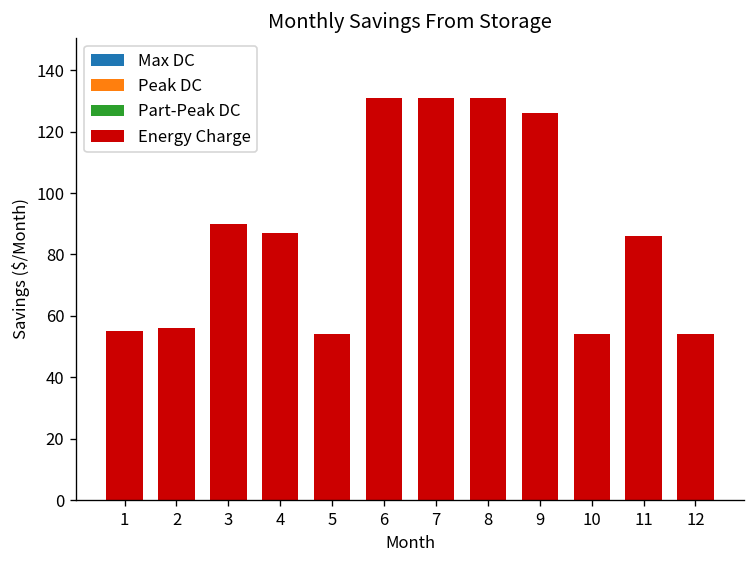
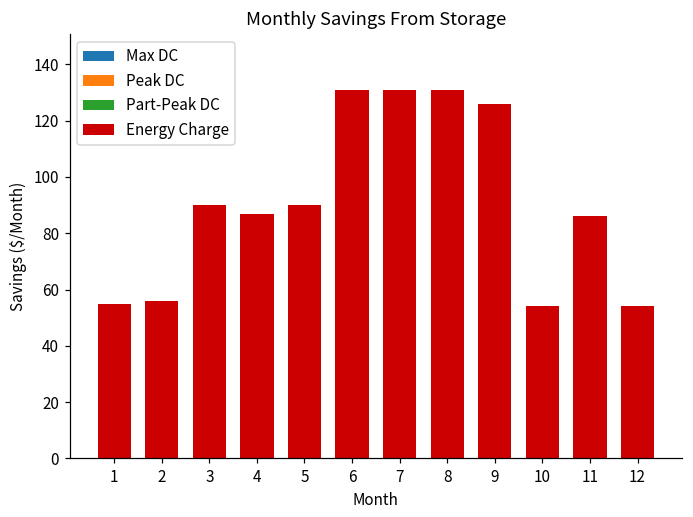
  {
    "Part-Peak DC": {
      "1": 0,
      "2": 0,
      "3": 0,
      "4": 0,
      "5": 0,
      "6": 0,
      "7": 0,
      "8": 0,
      "9": 0,
      "10": 0,
      "11": 0,
      "12": 0
    },
    "Energy Charge": {
      "1": 55,
      "2": 56,
      "3": 90,
      "4": 87,
-     "5": 54,
+     "5": 90,
      "6": 131,
      "7": 131,
      "8": 131,
      "9": 126,
      "10": 54,
      "11": 86,
      "12": 54
    }
  }
